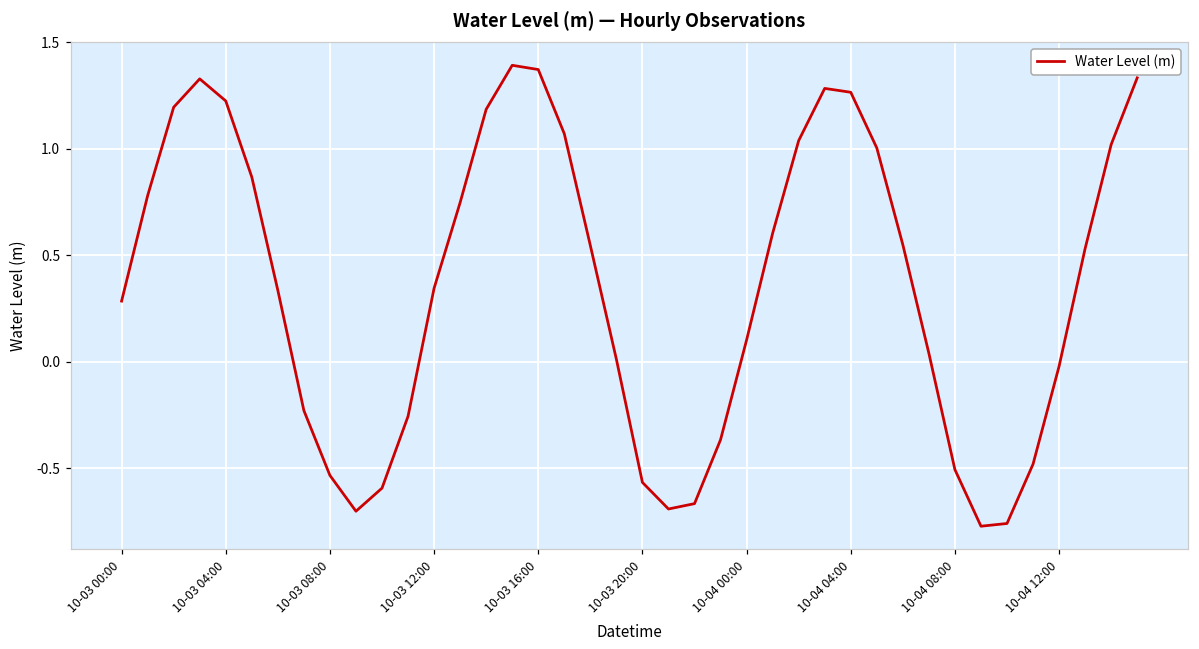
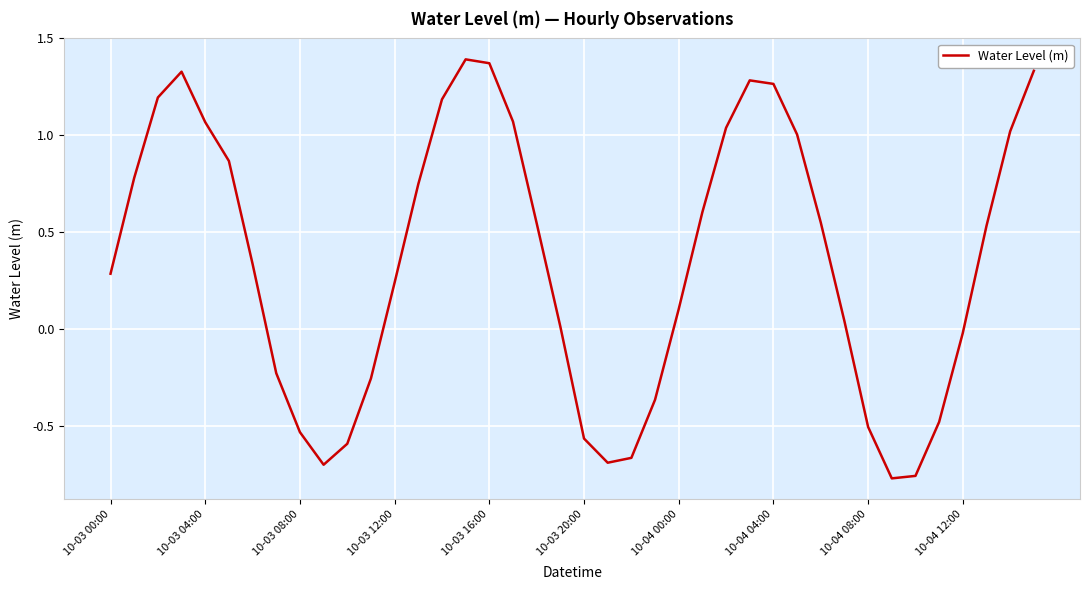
  {
    "10-03 00:00": 0.28,
-   "10-03 04:00": 1.22,
+   "10-03 04:00": 1.07,
    "10-03 08:00": -0.53,
-   "10-03 12:00": 0.35,
+   "10-03 12:00": 0.24,
    "10-03 16:00": 1.37,
    "10-03 20:00": -0.57,
    "10-04 00:00": 0.10,
    "10-04 04:00": 1.27,
    "10-04 08:00": -0.51,
    "10-04 12:00": -0.02
  }
